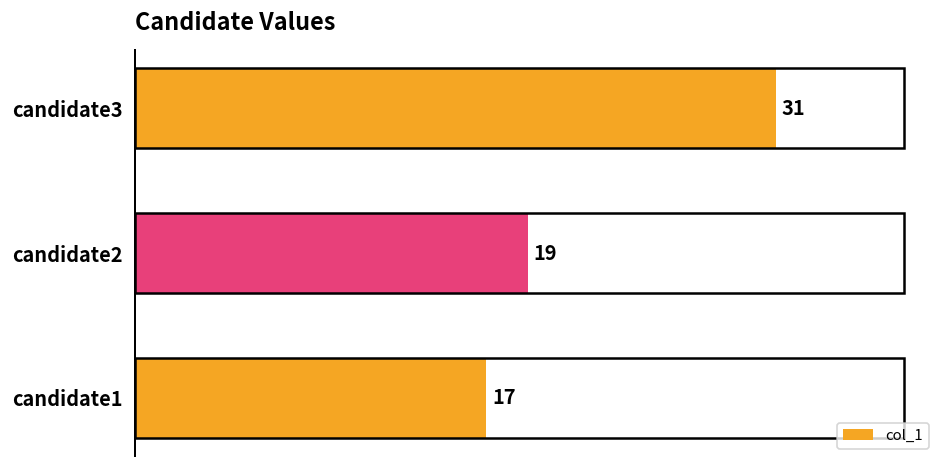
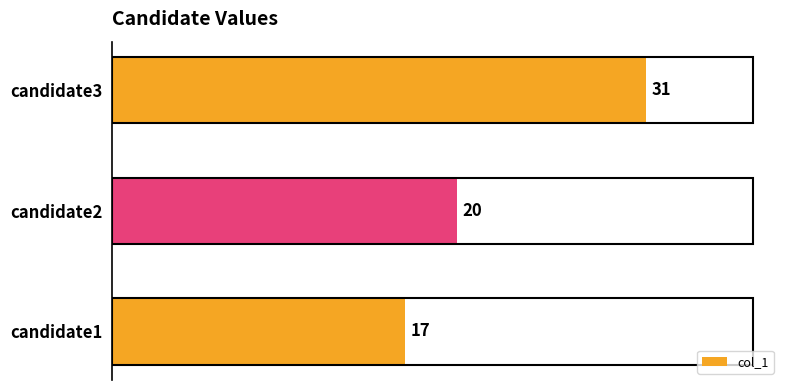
  {
    "candidate3": 31,
-   "candidate2": 19,
+   "candidate2": 20,
    "candidate1": 17
  }
